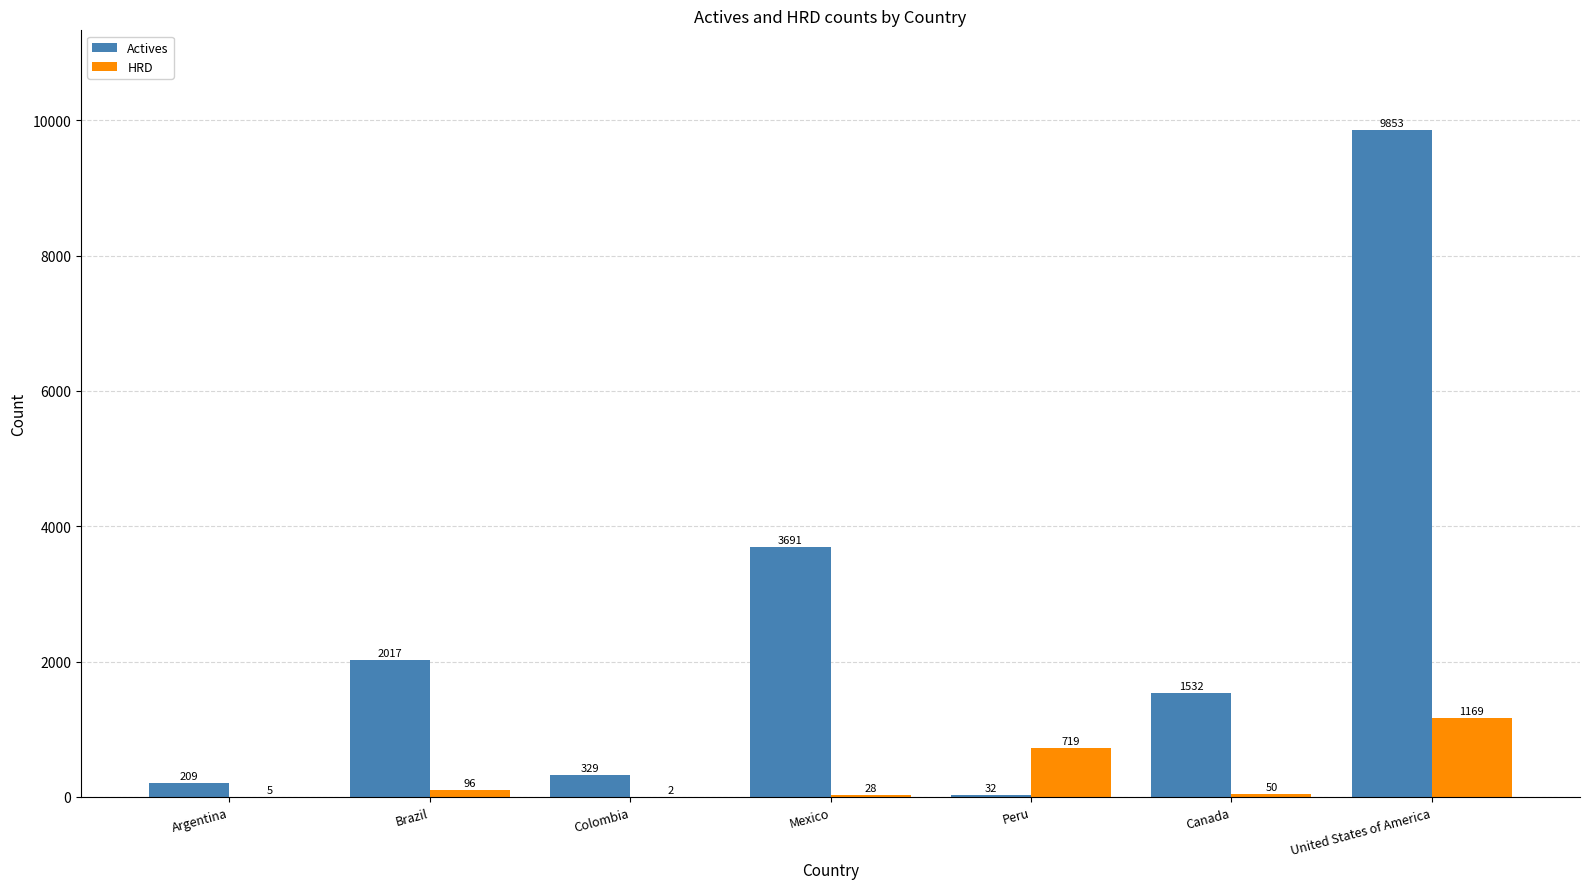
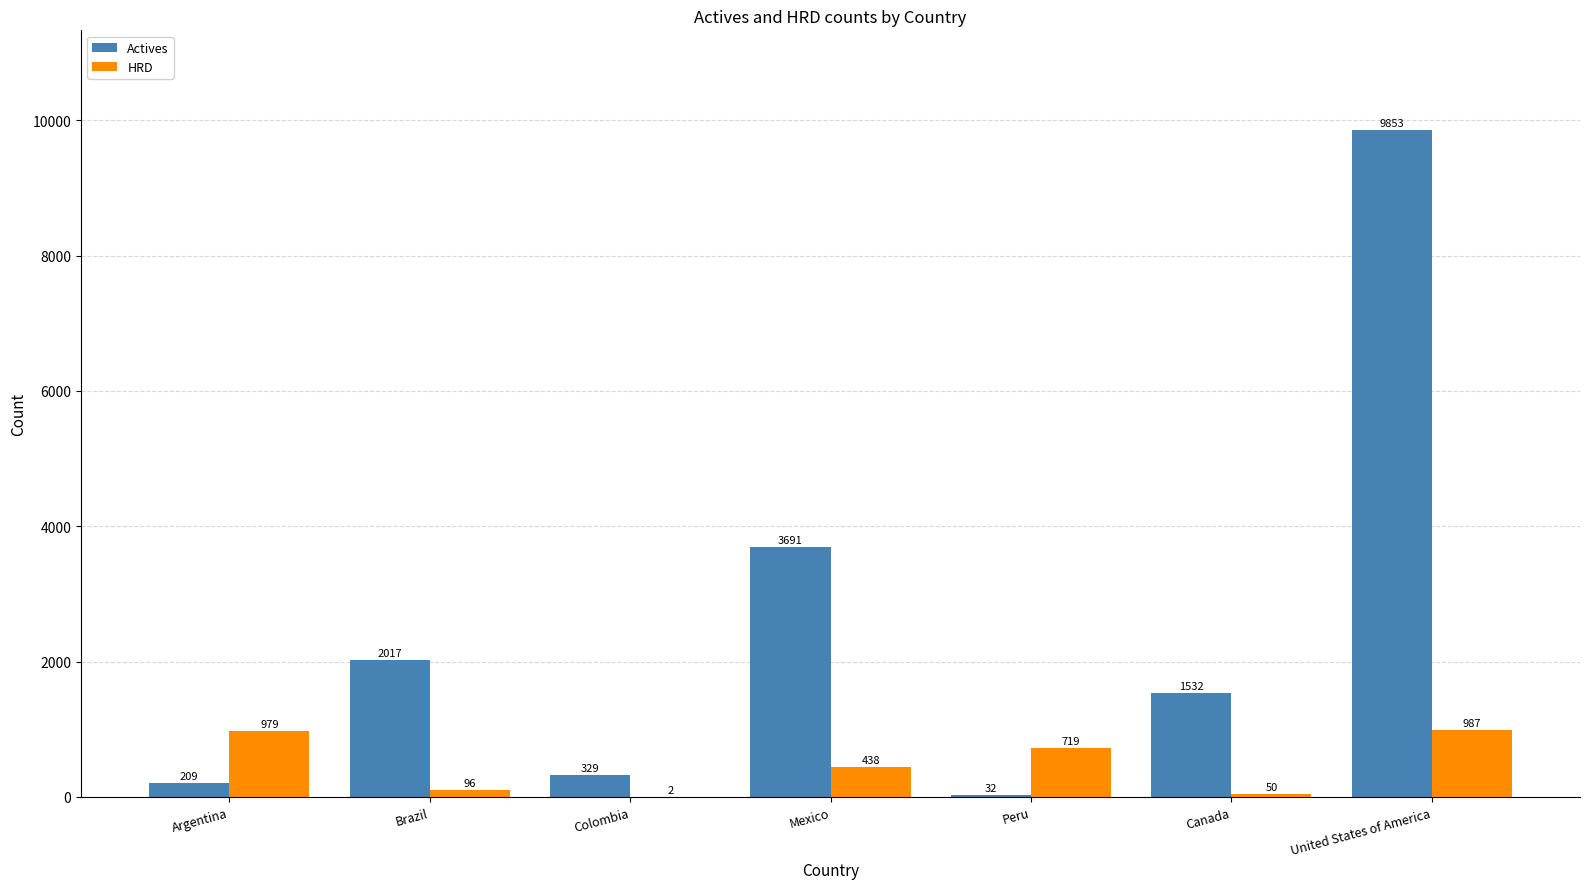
  {
    "Actives": {
      "Argentina": 209,
      "Brazil": 2017,
      "Colombia": 329,
      "Mexico": 3691,
      "Peru": 32,
      "Canada": 1532,
      "United States of America": 9853
    },
    "HRD": {
-     "Argentina": 5,
+     "Argentina": 979,
      "Brazil": 96,
      "Colombia": 2,
-     "Mexico": 28,
+     "Mexico": 438,
      "Peru": 719,
      "Canada": 50,
-     "United States of America": 1169
+     "United States of America": 987
    }
  }
